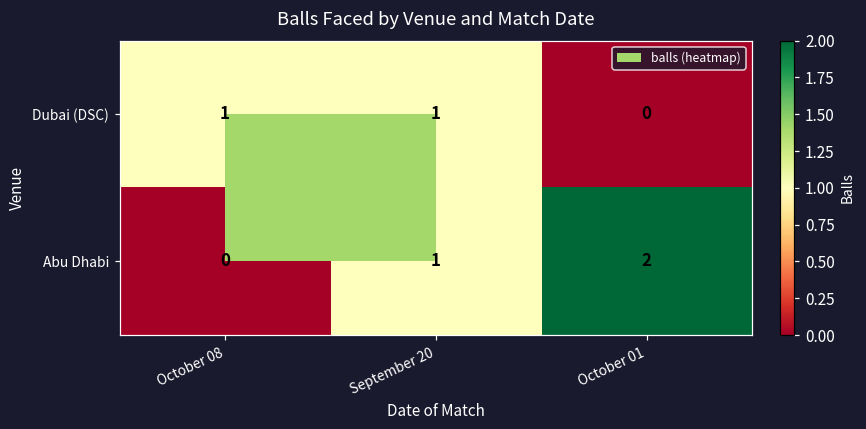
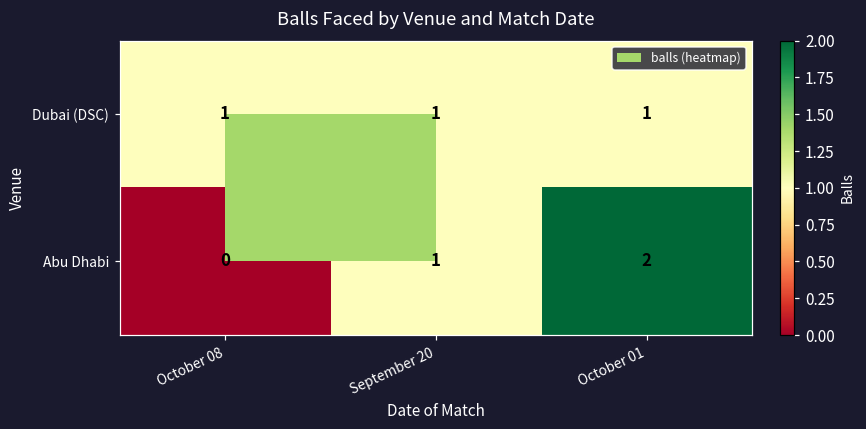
  {
    "Dubai (DSC)": {
-     "October 01": 0
+     "October 01": 1
    },
    "Abu Dhabi": {
      "October 01": 2
    }
  }
